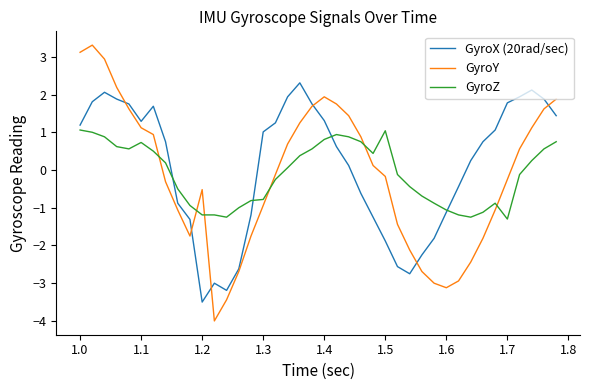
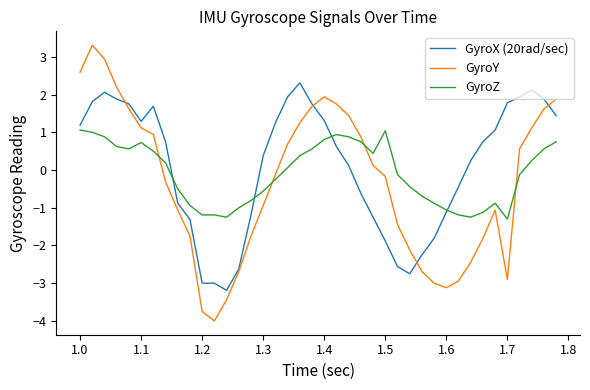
  {
    "GyroX (20rad/sec)": {
      "1.0": 1.2,
      "1.1": 1.3,
-     "1.2": -3.5,
-     "1.3": 1.0,
+     "1.2": -3.0,
+     "1.3": 0.4,
      "1.4": 1.3,
      "1.5": -1.9,
      "1.7": 1.8
    },
    "GyroY": {
-     "1.0": 3.1,
+     "1.0": 2.6,
      "1.1": 1.1,
-     "1.2": -0.5,
+     "1.2": -3.8,
      "1.3": -0.9,
      "1.4": 1.9,
      "1.5": -0.2,
      "1.6": -3.1,
-     "1.7": -0.3
+     "1.7": -2.9
    },
    "GyroZ": {
      "1.0": 1.1,
      "1.1": 0.7,
      "1.2": -1.2,
-     "1.3": -0.8,
+     "1.3": -0.6,
      "1.4": 0.8,
      "1.5": 1.0,
      "1.7": -1.3
    }
  }
